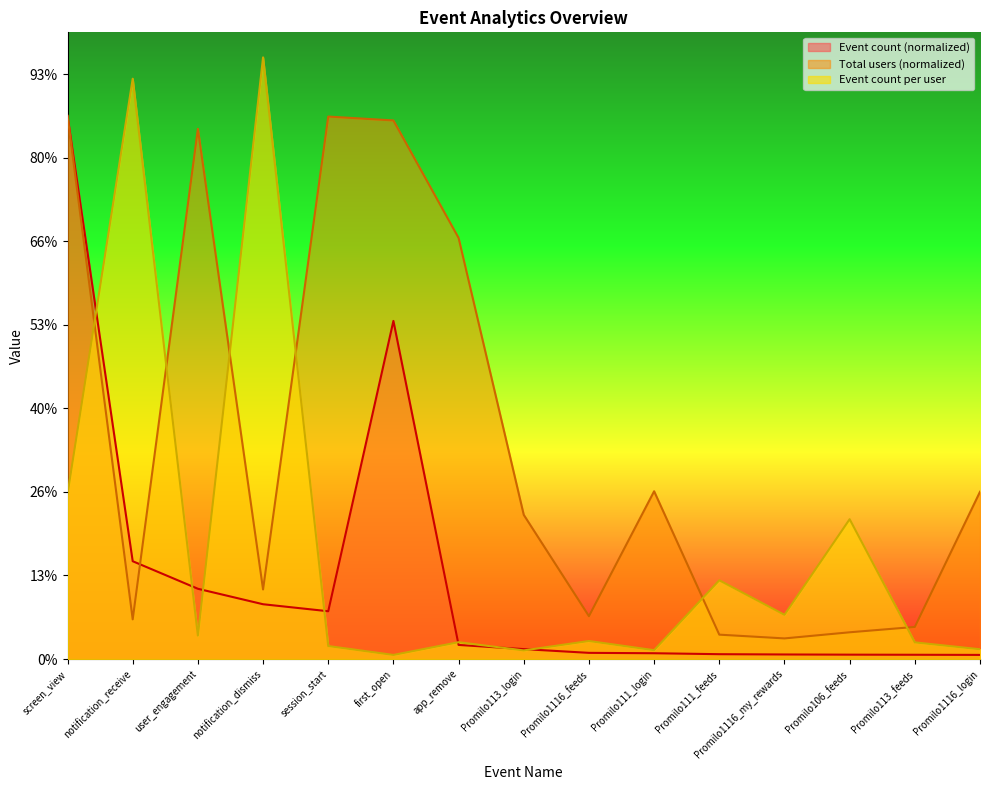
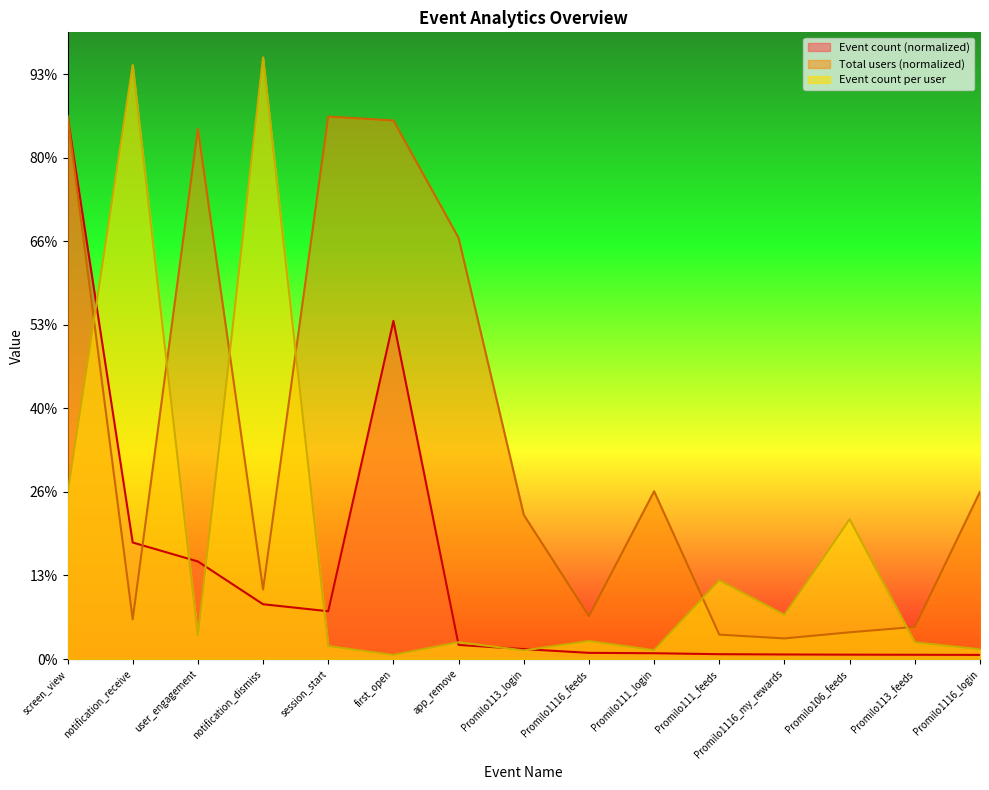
  {
    "Event count (normalized)": {
-     "notification_receive": "16%",
-     "user_engagement": "11%",
+     "notification_receive": "19%",
+     "user_engagement": "16%",
      "notification_dismiss": "9%",
      "session_start": "8%",
      "first_open": "54%",
      "app_remove": "2%",
      "Promilo1116_feeds": "1%",
      "Promilo111_login": "1%",
      "Promilo111_feeds": "1%",
      "Promilo1116_my_rewards": "1%",
      "Promilo106_feeds": "1%",
      "Promilo113_feeds": "1%",
      "Promilo1116_login": "1%"
    },
    "Total users (normalized)": {
      "notification_receive": "6%",
      "user_engagement": "84%",
      "notification_dismiss": "11%",
      "session_start": "86%",
      "first_open": "86%",
      "app_remove": "67%",
      "Promilo113_login": "23%",
      "Promilo1116_feeds": "7%",
      "Promilo111_login": "27%",
      "Promilo111_feeds": "4%",
      "Promilo1116_my_rewards": "3%",
      "Promilo106_feeds": "4%",
      "Promilo113_feeds": "5%",
      "Promilo1116_login": "27%"
    },
    "Event count per user": {
      "screen_view": "26%",
-     "notification_receive": "92%",
+     "notification_receive": "94%",
      "user_engagement": "4%",
      "notification_dismiss": "96%",
      "session_start": "2%",
      "first_open": "1%",
      "app_remove": "3%",
      "Promilo1116_feeds": "3%",
      "Promilo111_login": "1%",
      "Promilo111_feeds": "13%",
      "Promilo1116_my_rewards": "7%",
      "Promilo106_feeds": "22%",
      "Promilo113_feeds": "3%",
      "Promilo1116_login": "2%"
    }
  }
